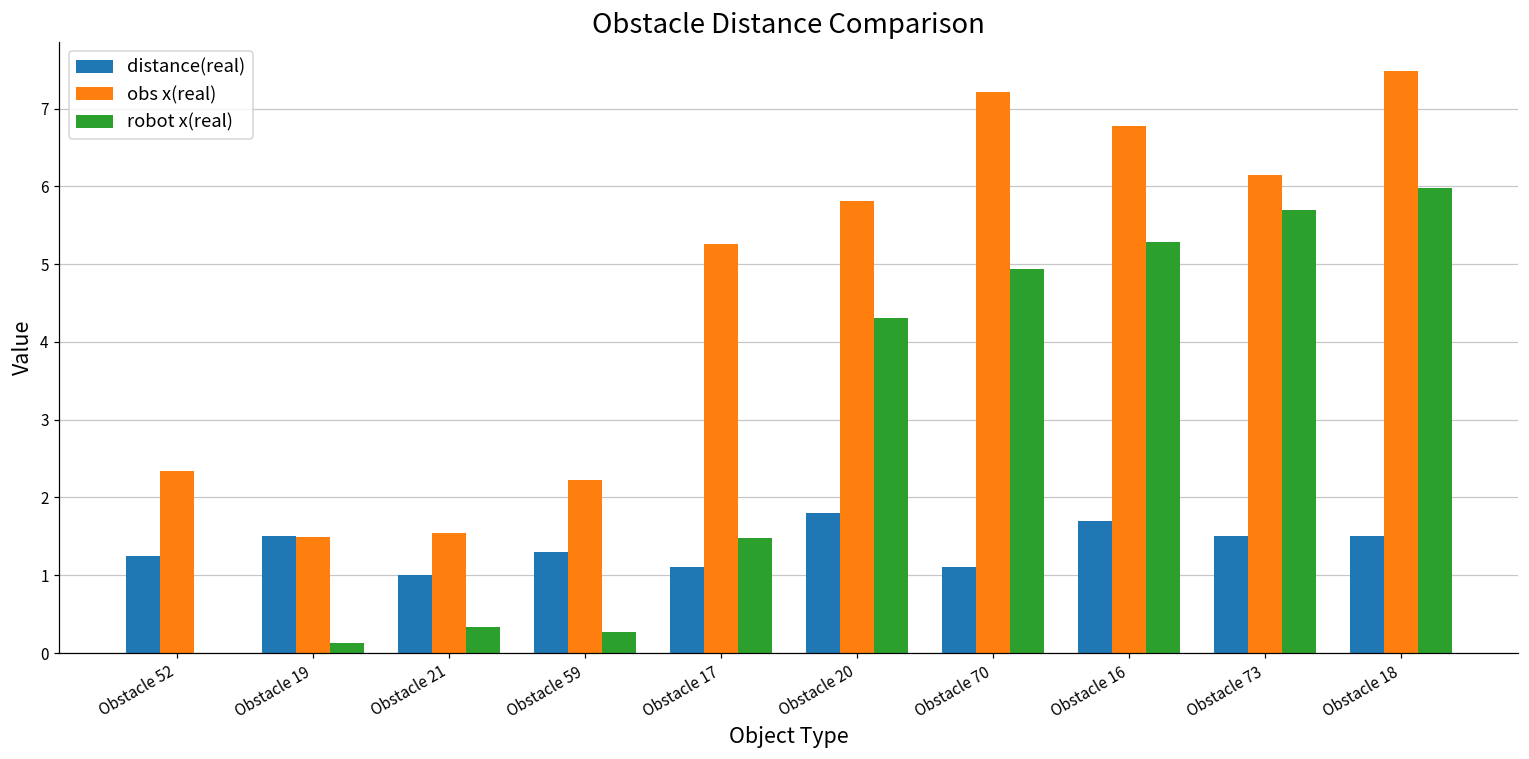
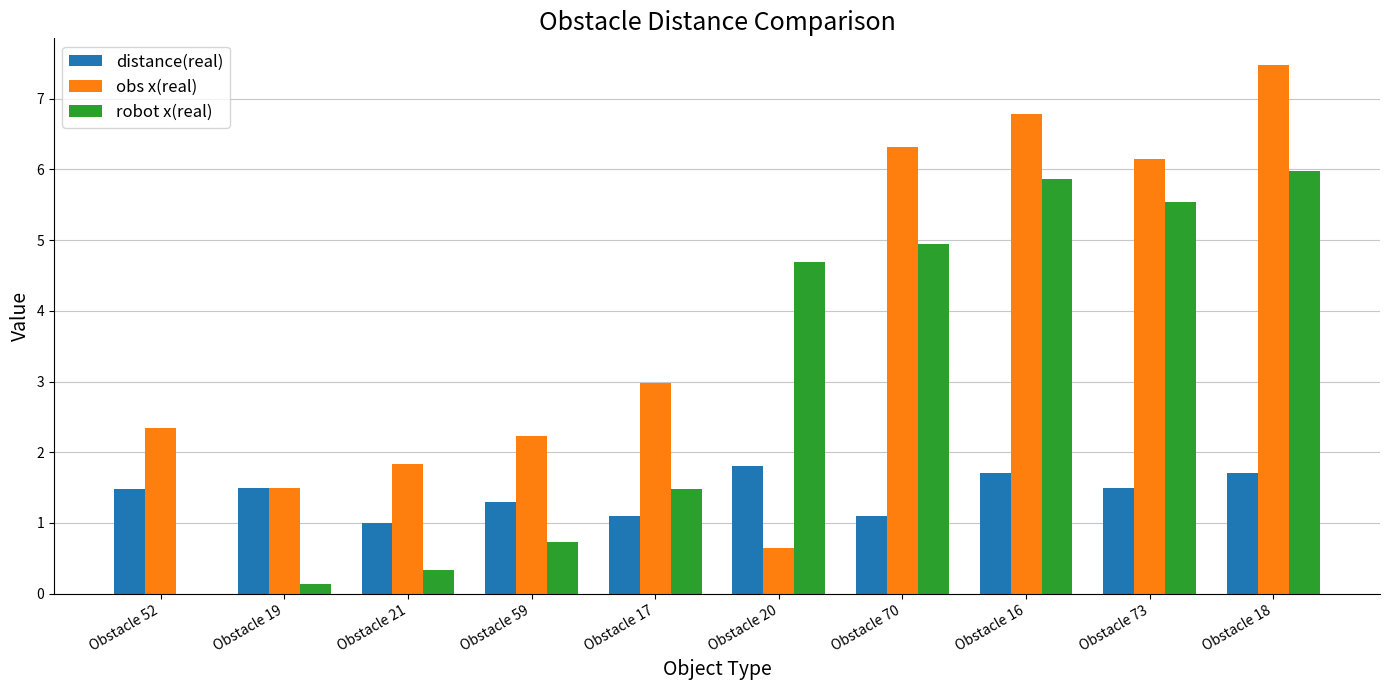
  {
    "distance(real)": {
-     "Obstacle 52": 1.3,
+     "Obstacle 52": 1.5,
      "Obstacle 19": 1.5,
      "Obstacle 21": 1.0,
      "Obstacle 59": 1.3,
      "Obstacle 17": 1.1,
      "Obstacle 20": 1.8,
      "Obstacle 70": 1.1,
      "Obstacle 16": 1.7,
      "Obstacle 73": 1.5,
-     "Obstacle 18": 1.5
+     "Obstacle 18": 1.7
    },
    "obs x(real)": {
      "Obstacle 52": 2.3,
      "Obstacle 19": 1.5,
-     "Obstacle 21": 1.5,
+     "Obstacle 21": 1.8,
      "Obstacle 59": 2.2,
-     "Obstacle 17": 5.3,
-     "Obstacle 20": 5.8,
-     "Obstacle 70": 7.2,
+     "Obstacle 17": 3.0,
+     "Obstacle 20": 0.7,
+     "Obstacle 70": 6.3,
      "Obstacle 16": 6.8,
      "Obstacle 73": 6.2,
      "Obstacle 18": 7.5
    },
    "robot x(real)": {
      "Obstacle 52": 0.0,
      "Obstacle 19": 0.1,
      "Obstacle 21": 0.3,
-     "Obstacle 59": 0.3,
+     "Obstacle 59": 0.7,
      "Obstacle 17": 1.5,
-     "Obstacle 20": 4.3,
+     "Obstacle 20": 4.7,
      "Obstacle 70": 4.9,
-     "Obstacle 16": 5.3,
-     "Obstacle 73": 5.7,
+     "Obstacle 16": 5.9,
+     "Obstacle 73": 5.5,
      "Obstacle 18": 6.0
    }
  }
